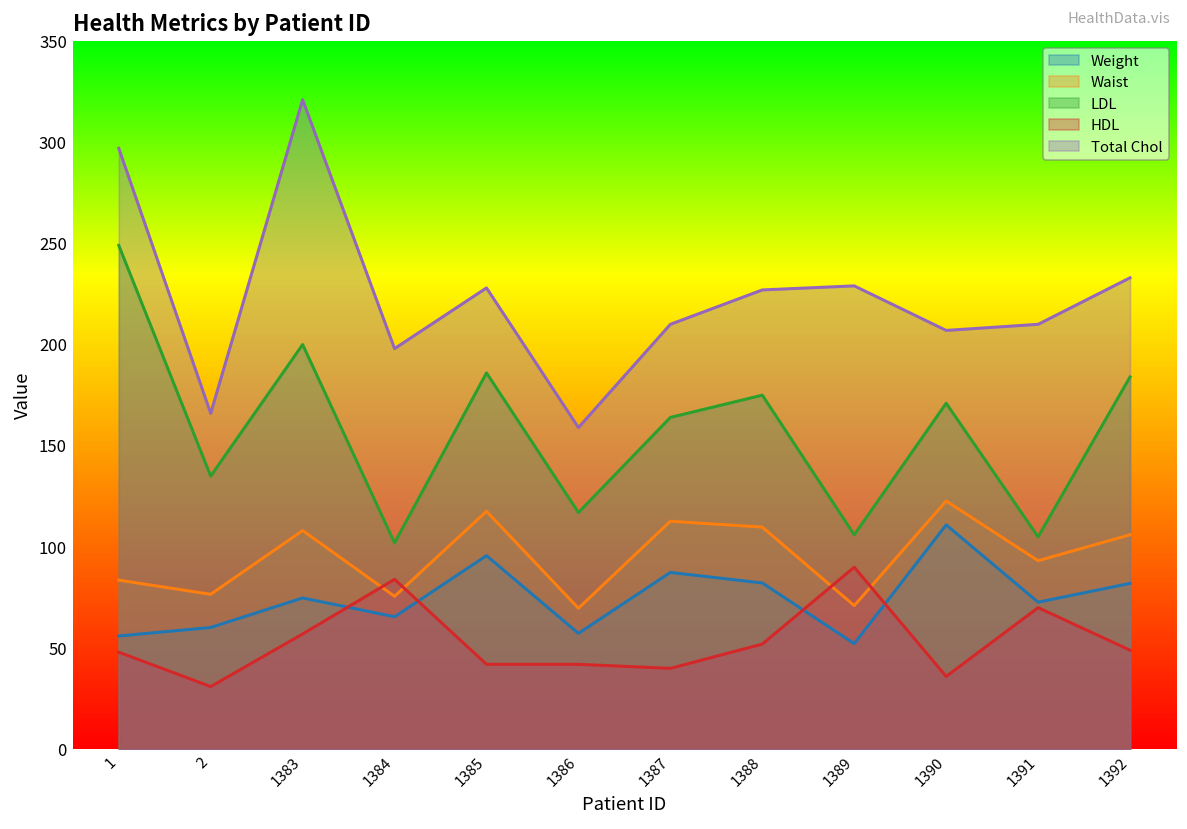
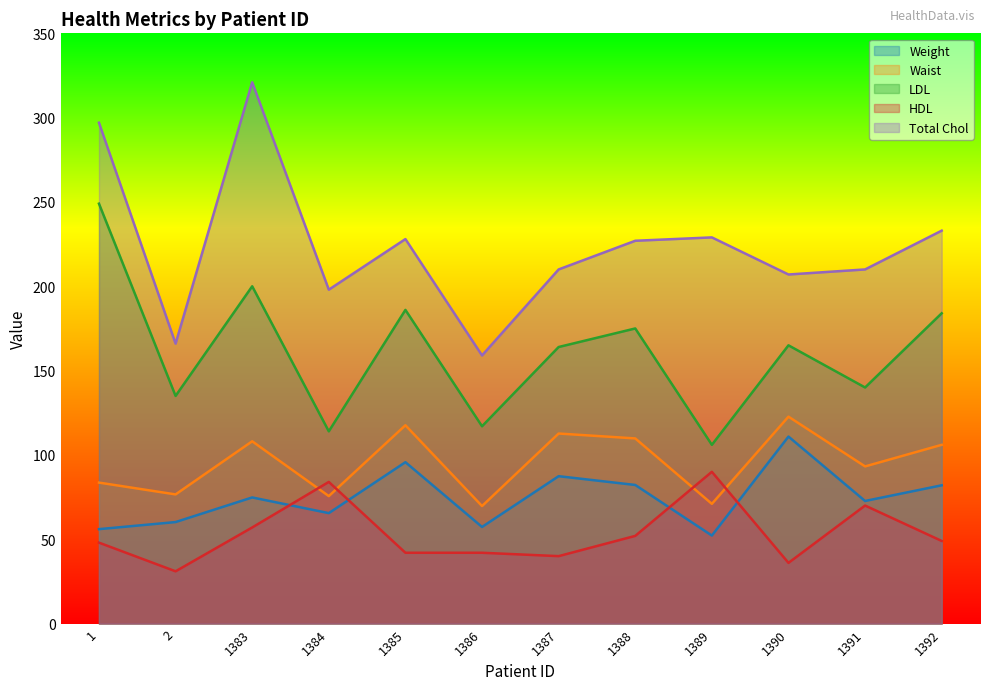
  {
    "Weight": {
      "1": 56,
      "2": 60,
      "1383": 75,
      "1384": 66,
      "1385": 96,
      "1386": 57,
      "1387": 87,
      "1388": 82,
      "1389": 52,
      "1390": 111,
      "1391": 73,
      "1392": 82
    },
    "LDL": {
      "1": 249,
      "2": 135,
      "1383": 200,
-     "1384": 102,
+     "1384": 114,
      "1385": 186,
      "1386": 117,
      "1387": 164,
      "1388": 175,
      "1389": 106,
-     "1390": 171,
-     "1391": 105,
+     "1390": 165,
+     "1391": 140,
      "1392": 184
    },
    "Total Chol": {
      "1": 297,
      "2": 166,
      "1383": 321,
      "1384": 198,
      "1385": 228,
      "1386": 159,
      "1387": 210,
      "1388": 227,
      "1389": 229,
      "1390": 207,
      "1391": 210,
      "1392": 233
    }
  }
